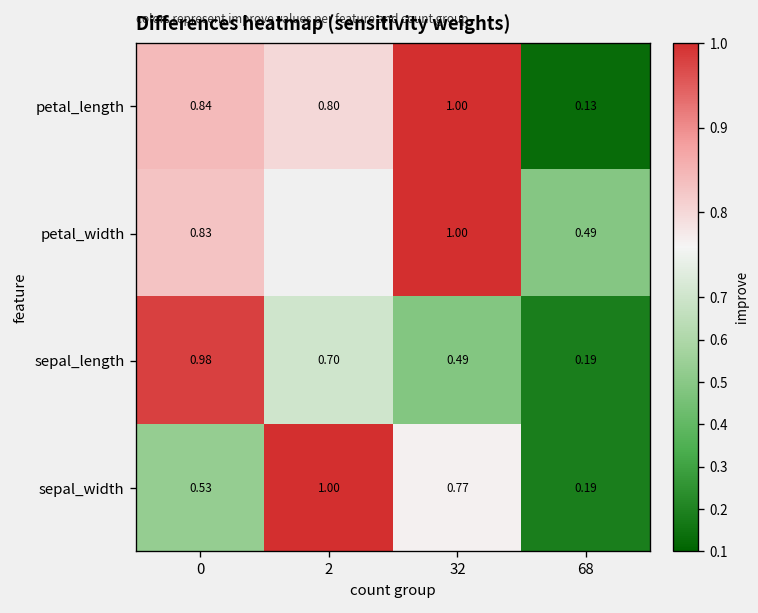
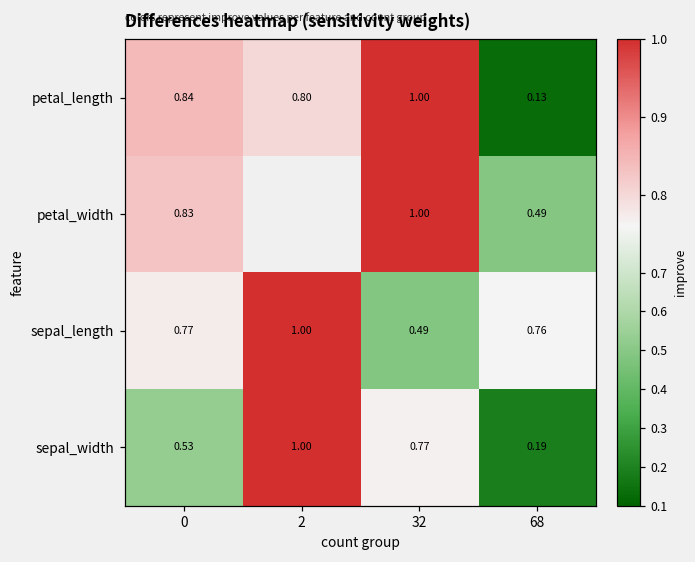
  {
    "petal_length": {
      "0": 0.84,
      "2": 0.80,
      "32": 1.00,
      "68": 0.13
    },
    "petal_width": {
      "0": 0.83,
      "32": 1.00,
      "68": 0.49
    },
    "sepal_length": {
-     "0": 0.98,
-     "2": 0.70,
+     "0": 0.77,
+     "2": 1.00,
      "32": 0.49,
-     "68": 0.19
+     "68": 0.76
    },
    "sepal_width": {
      "0": 0.53,
      "2": 1.00,
      "32": 0.77,
      "68": 0.19
    }
  }
